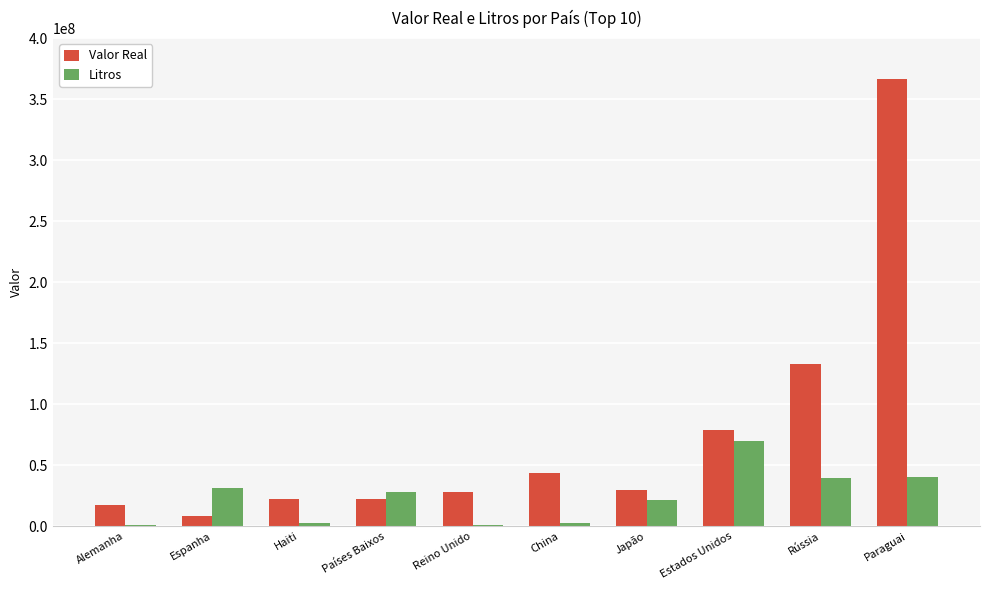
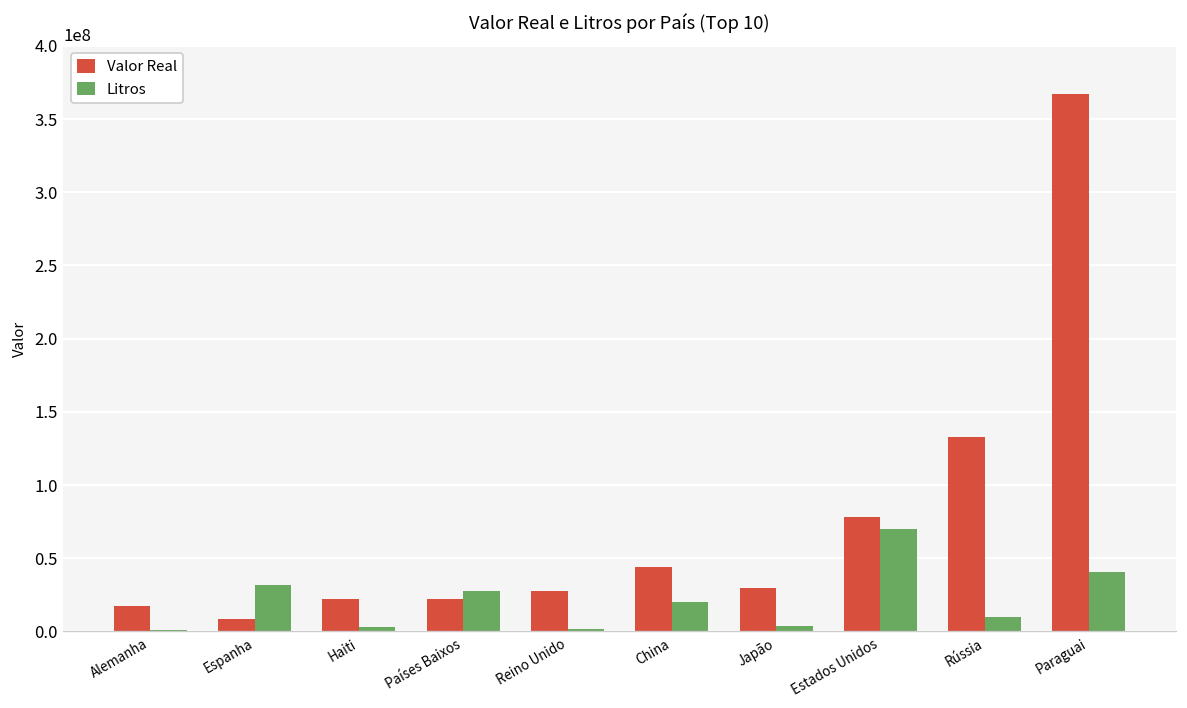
  {
    "Valor Real": {
      "Alemanha": 18000000,
      "Espanha": 9000000,
      "Haiti": 22000000,
      "Países Baixos": 22000000,
      "Reino Unido": 28000000,
      "China": 44000000,
      "Japão": 29000000,
      "Estados Unidos": 79000000,
      "Rússia": 133000000,
      "Paraguai": 367000000
    },
    "Litros": {
      "Espanha": 31000000,
      "Haiti": 3000000,
      "Países Baixos": 28000000,
-     "China": 3000000,
-     "Japão": 22000000,
+     "China": 20000000,
+     "Japão": 4000000,
      "Estados Unidos": 70000000,
-     "Rússia": 40000000,
+     "Rússia": 10000000,
      "Paraguai": 41000000
    }
  }
